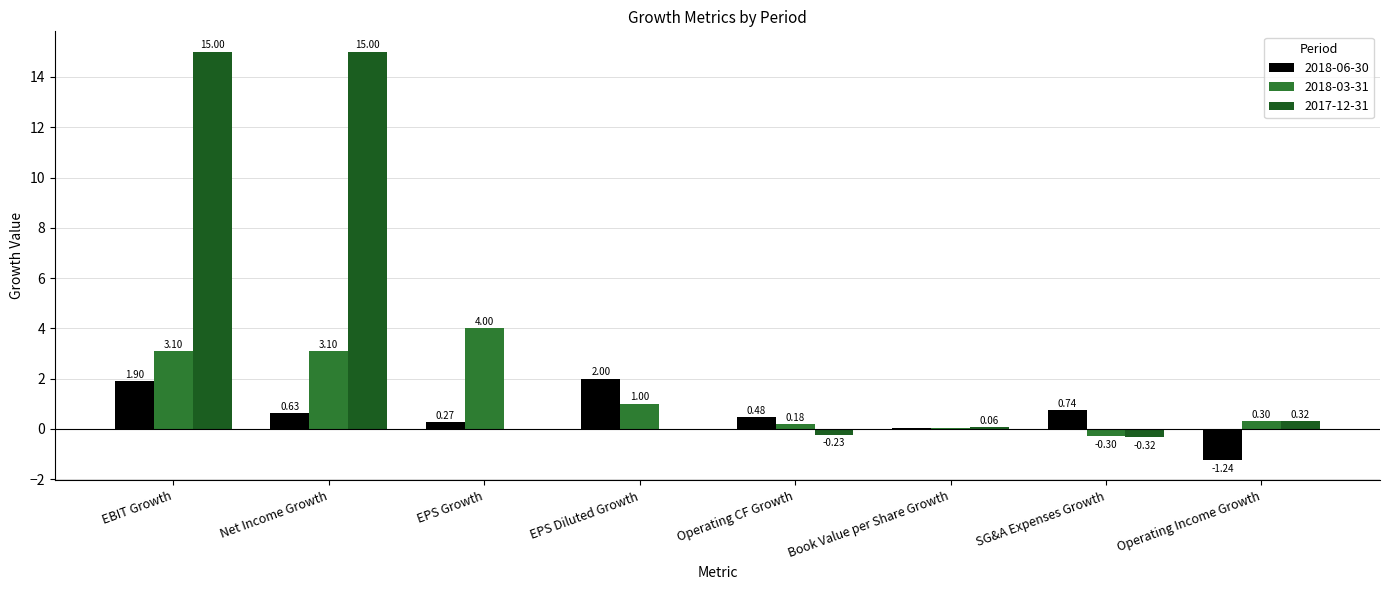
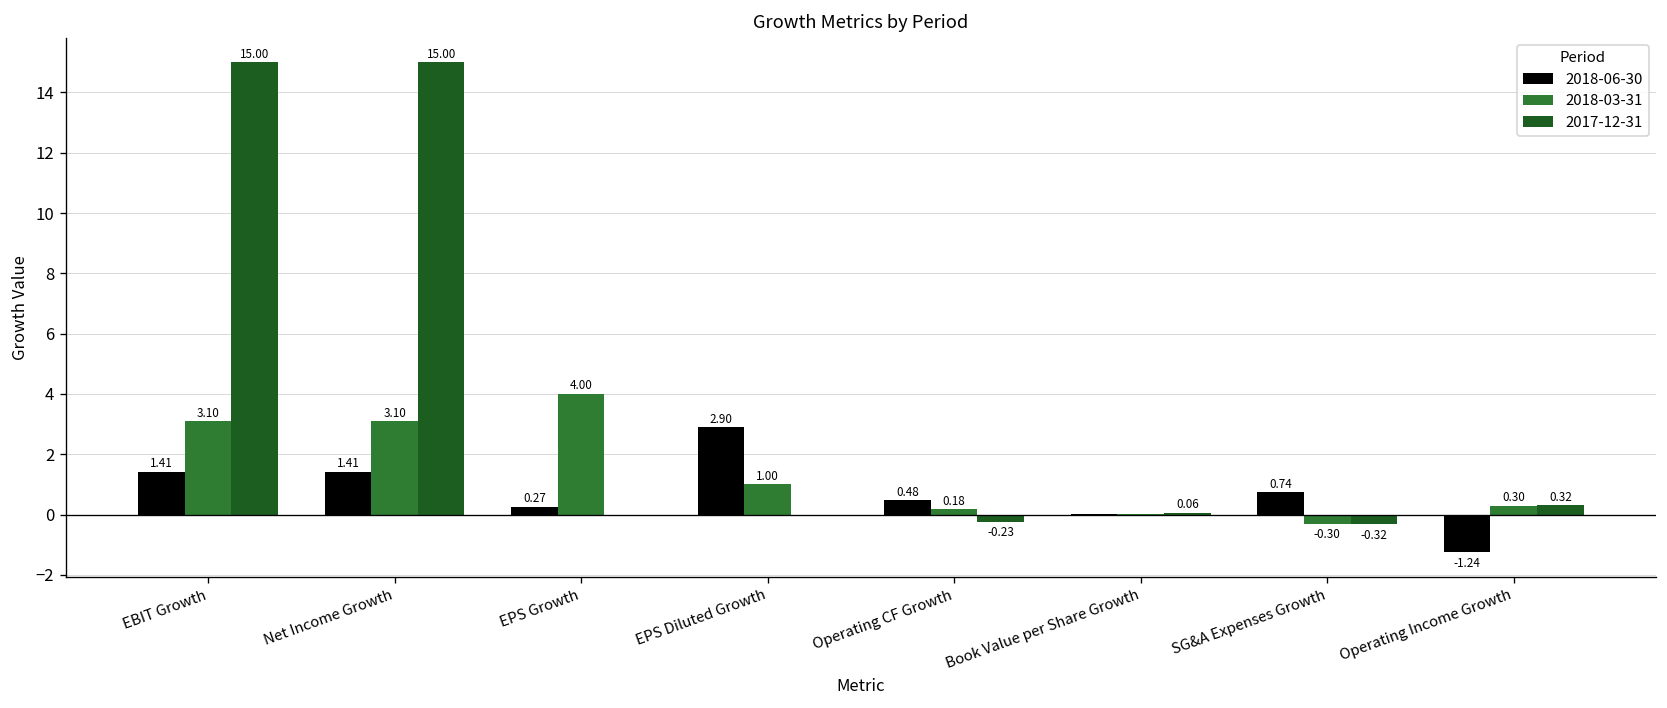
  {
    "2018-06-30": {
-     "EBIT Growth": 1.90,
-     "Net Income Growth": 0.63,
+     "EBIT Growth": 1.41,
+     "Net Income Growth": 1.41,
      "EPS Growth": 0.27,
-     "EPS Diluted Growth": 2.00,
+     "EPS Diluted Growth": 2.90,
      "Operating CF Growth": 0.48,
      "SG&A Expenses Growth": 0.74,
      "Operating Income Growth": -1.24
    }
  }
